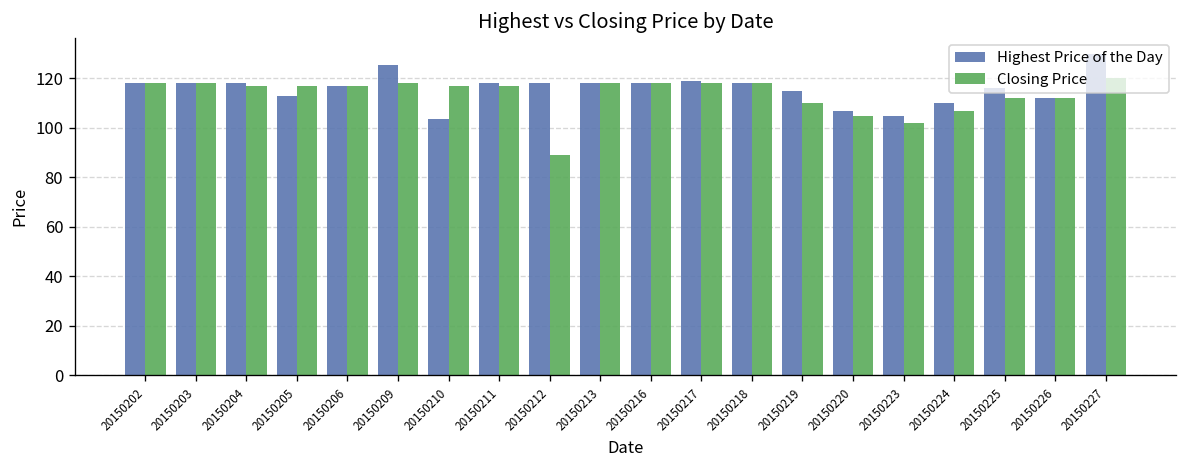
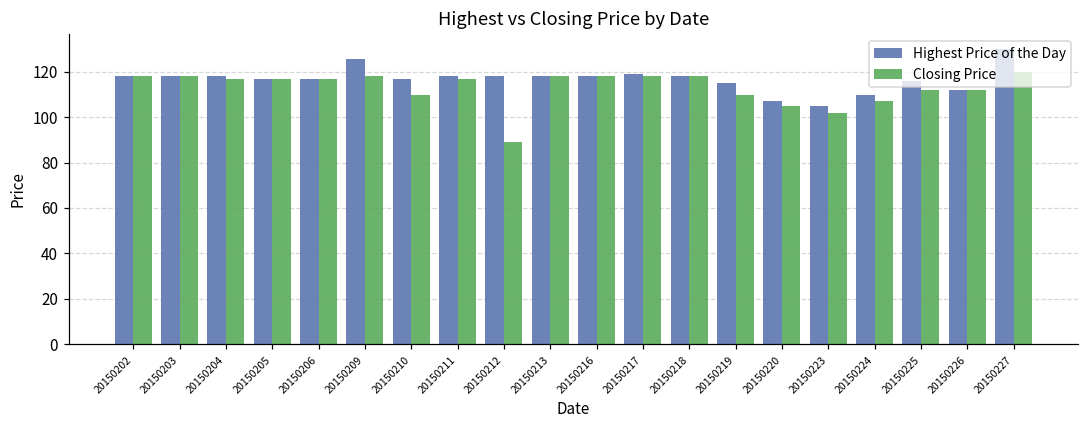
  {
    "Highest Price of the Day": {
      "20150202": 118,
      "20150203": 118,
      "20150204": 118,
-     "20150205": 113,
+     "20150205": 117,
      "20150206": 117,
      "20150209": 126,
-     "20150210": 104,
+     "20150210": 117,
      "20150211": 118,
      "20150212": 118,
      "20150213": 118,
      "20150216": 118,
      "20150217": 119,
      "20150218": 118,
      "20150219": 115,
      "20150220": 107,
      "20150223": 105,
      "20150224": 110,
      "20150226": 112
    },
    "Closing Price": {
      "20150202": 118,
      "20150203": 118,
      "20150204": 117,
      "20150205": 117,
      "20150206": 117,
      "20150209": 118,
-     "20150210": 117,
+     "20150210": 110,
      "20150211": 117,
      "20150212": 89,
      "20150213": 118,
      "20150216": 118,
      "20150217": 118,
      "20150218": 118,
      "20150219": 110,
      "20150220": 105,
      "20150223": 102,
      "20150224": 107,
      "20150225": 112,
      "20150226": 112
    }
  }
